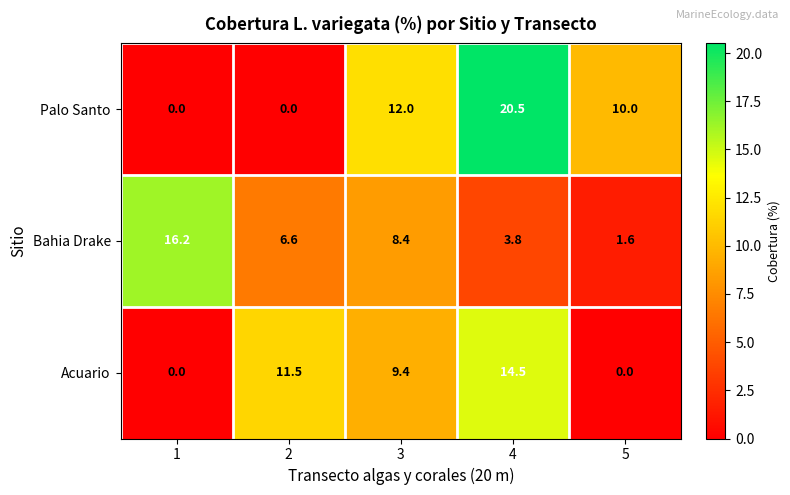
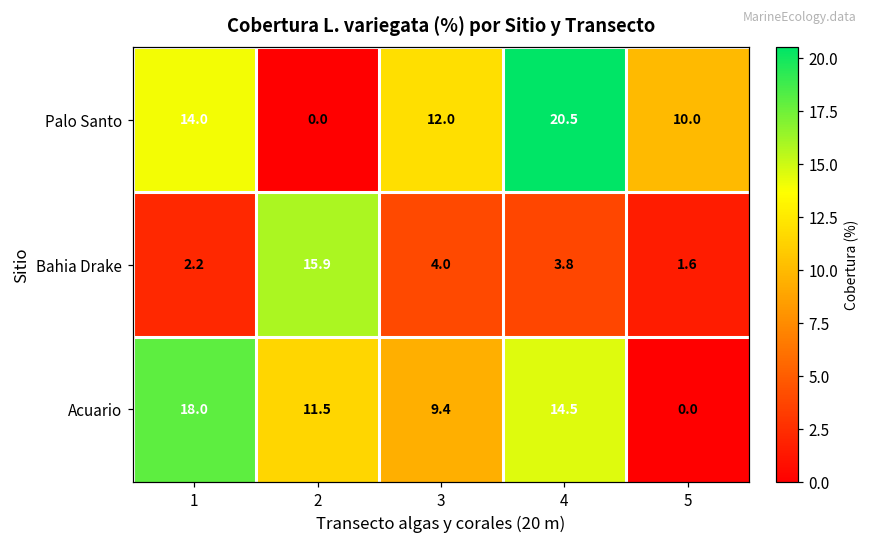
  {
    "Palo Santo": {
-     "1": 0.0,
+     "1": 14.0,
      "2": 0.0,
      "3": 12.0,
      "4": 20.5,
      "5": 10.0
    },
    "Bahia Drake": {
-     "1": 16.2,
-     "2": 6.6,
-     "3": 8.4,
+     "1": 2.2,
+     "2": 15.9,
+     "3": 4.0,
      "4": 3.8,
      "5": 1.6
    },
    "Acuario": {
-     "1": 0.0,
+     "1": 18.0,
      "2": 11.5,
      "3": 9.4,
      "4": 14.5,
      "5": 0.0
    }
  }
